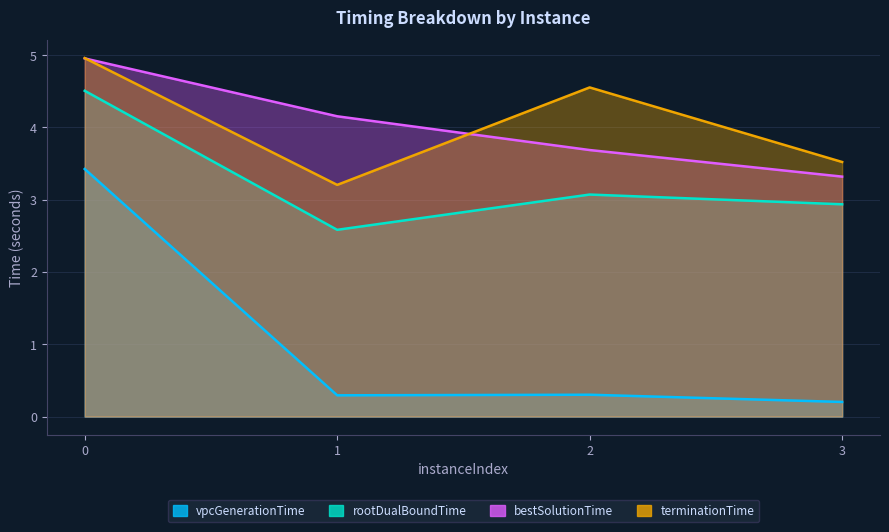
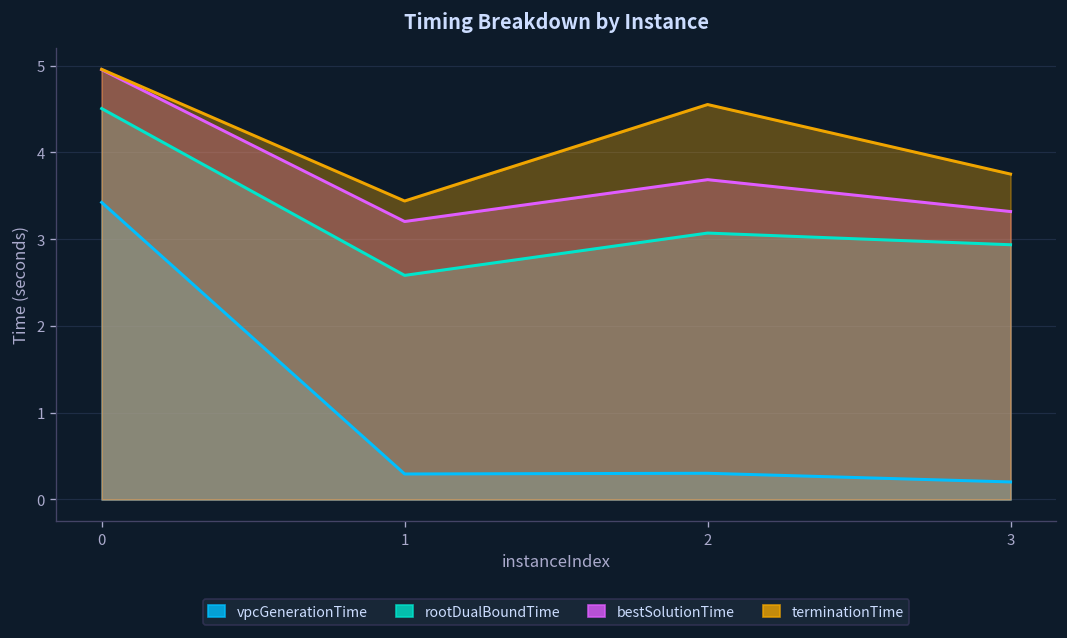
  {
    "bestSolutionTime": {
-     "1": 4.2,
+     "1": 3.2,
      "2": 3.7,
      "3": 3.3
    },
    "terminationTime": {
-     "1": 3.2,
+     "1": 3.4,
      "2": 4.6,
-     "3": 3.5
+     "3": 3.8
    }
  }
